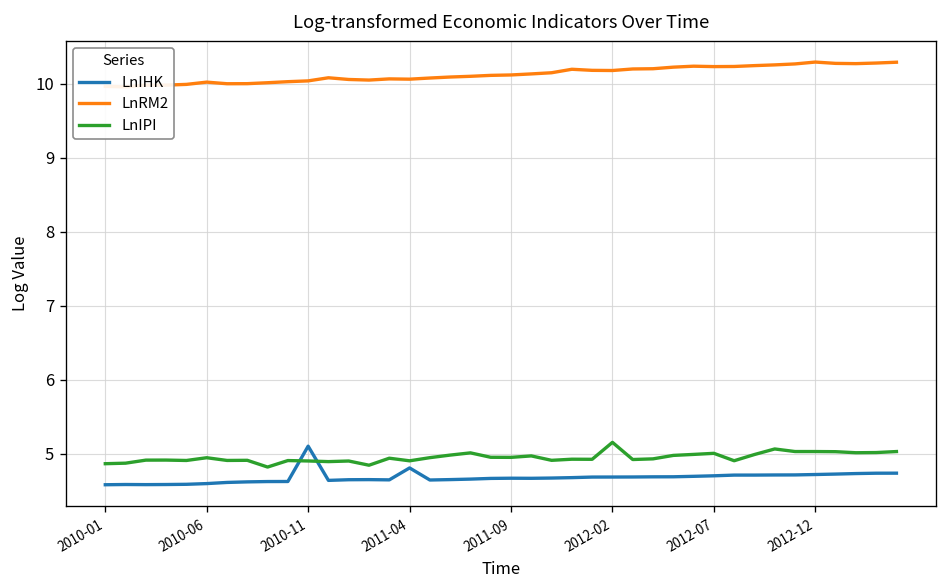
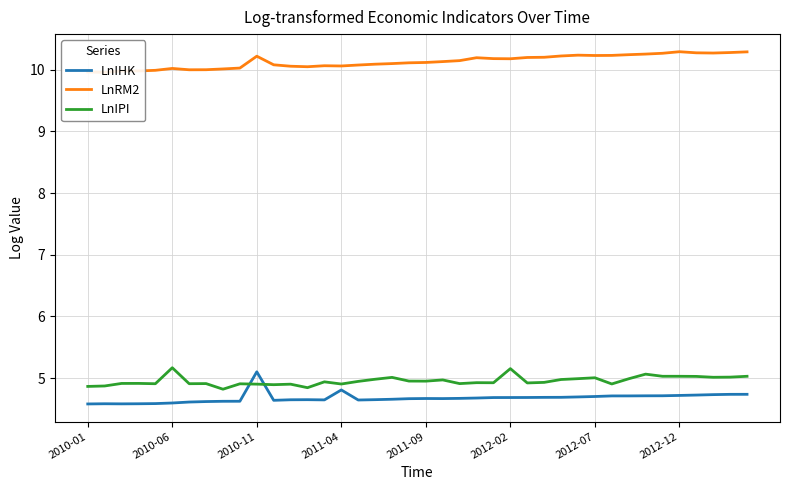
  {
    "LnIHK": {
      "2010-01": 4.6,
      "2010-06": 4.6,
      "2010-11": 5.1,
      "2011-04": 4.8,
      "2011-09": 4.7,
      "2012-02": 4.7,
      "2012-07": 4.7,
      "2012-12": 4.7
    },
    "LnRM2": {
      "2010-06": 10.0,
-     "2010-11": 10.0,
+     "2010-11": 10.2,
      "2011-04": 10.1,
      "2011-09": 10.1,
      "2012-02": 10.2,
      "2012-07": 10.2,
      "2012-12": 10.3
    },
    "LnIPI": {
      "2010-01": 4.9,
-     "2010-06": 4.9,
+     "2010-06": 5.2,
      "2010-11": 4.9,
      "2011-04": 4.9,
      "2011-09": 5.0,
      "2012-02": 5.2,
      "2012-07": 5.0,
      "2012-12": 5.0
    }
  }
